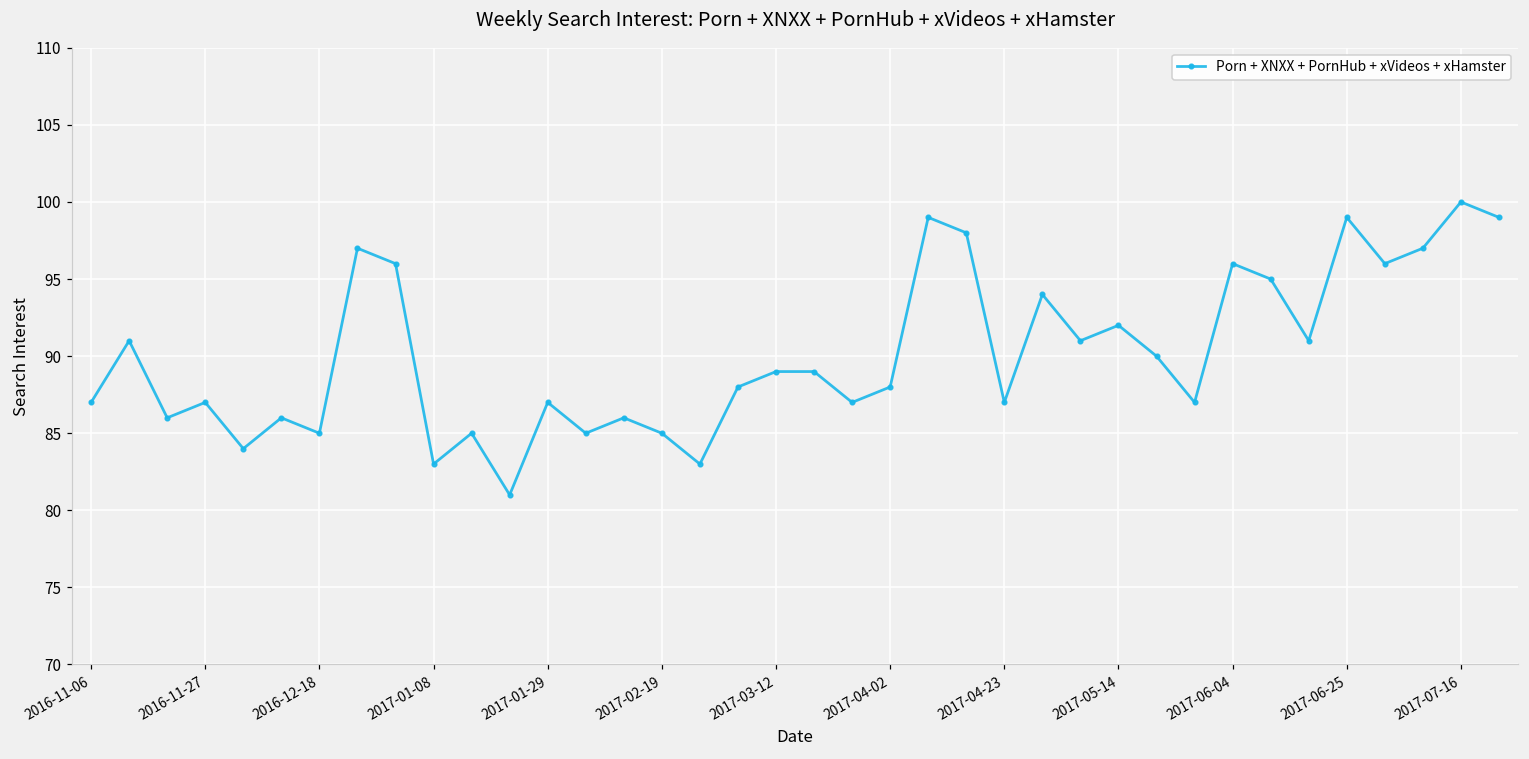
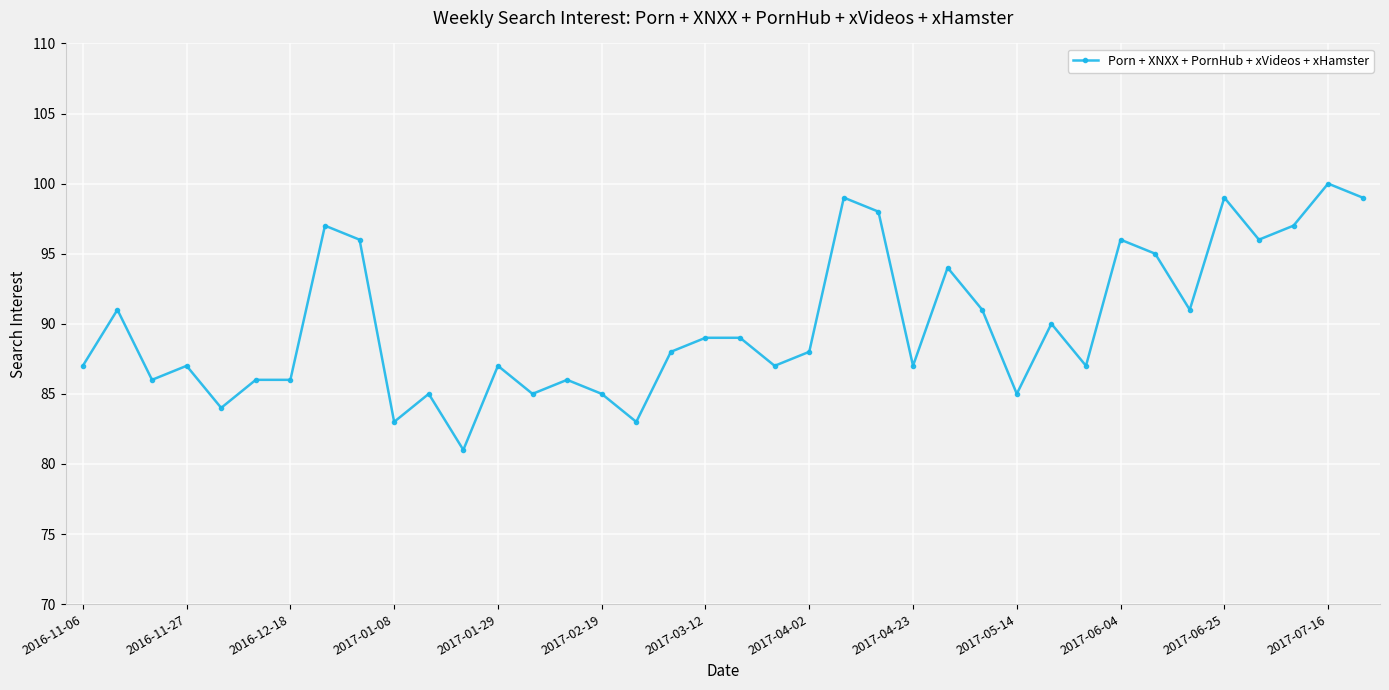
  {
    "2016-11-06": 87,
    "2016-11-27": 87,
-   "2016-12-18": 85,
+   "2016-12-18": 86,
    "2017-01-08": 83,
    "2017-01-29": 87,
    "2017-02-19": 85,
    "2017-03-12": 89,
    "2017-04-02": 88,
    "2017-04-23": 87,
-   "2017-05-14": 92,
+   "2017-05-14": 85,
    "2017-06-04": 96,
    "2017-06-25": 99,
    "2017-07-16": 100
  }
